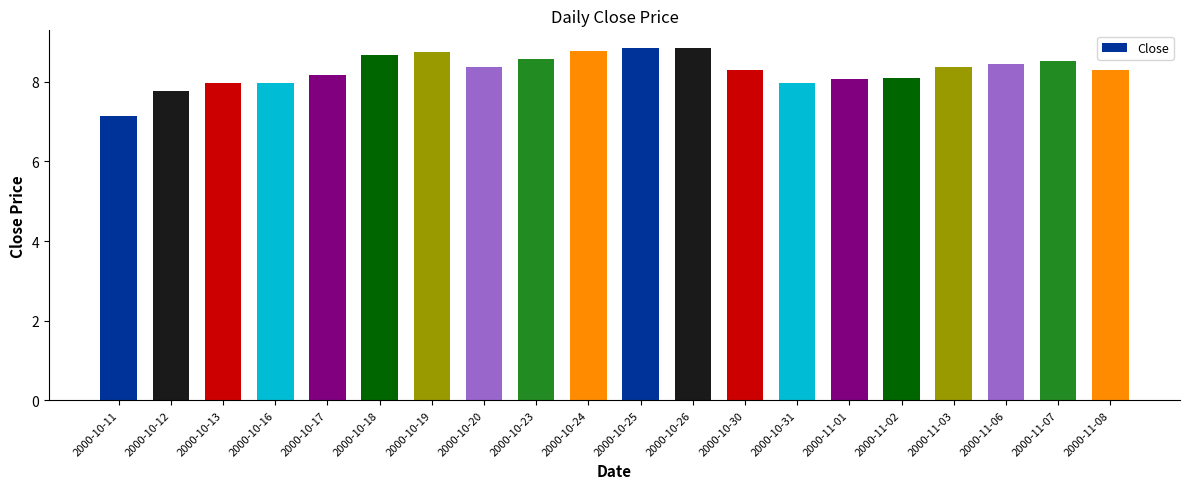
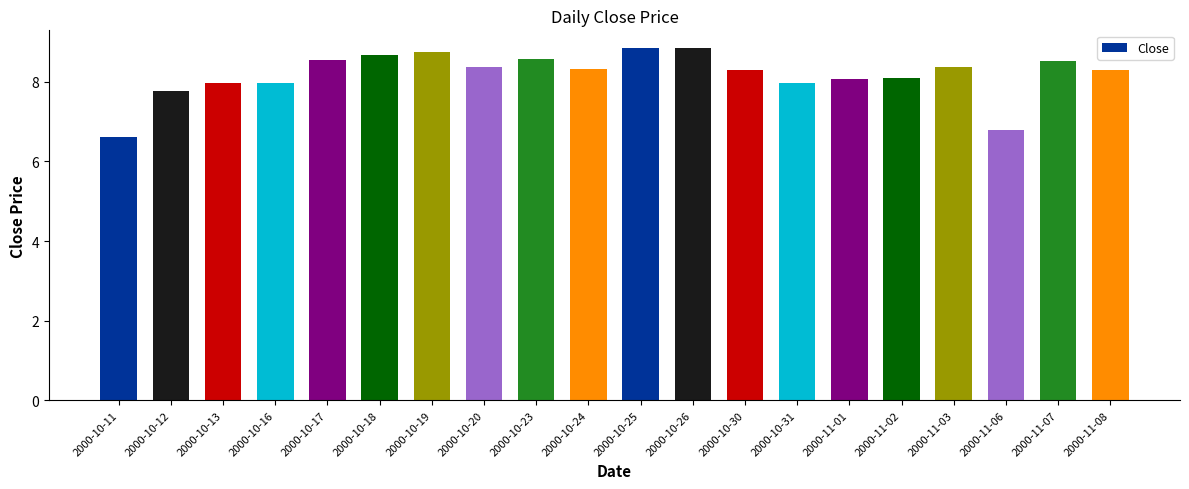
  {
-   "2000-10-11": 7.2,
+   "2000-10-11": 6.6,
    "2000-10-12": 7.8,
    "2000-10-13": 8.0,
    "2000-10-16": 8.0,
-   "2000-10-17": 8.2,
+   "2000-10-17": 8.5,
    "2000-10-18": 8.7,
    "2000-10-19": 8.7,
    "2000-10-20": 8.4,
    "2000-10-23": 8.6,
-   "2000-10-24": 8.8,
+   "2000-10-24": 8.3,
    "2000-10-25": 8.9,
    "2000-10-26": 8.9,
    "2000-10-30": 8.3,
    "2000-10-31": 8.0,
    "2000-11-01": 8.1,
    "2000-11-02": 8.1,
    "2000-11-03": 8.4,
-   "2000-11-06": 8.4,
+   "2000-11-06": 6.8,
    "2000-11-07": 8.5,
    "2000-11-08": 8.3
  }
